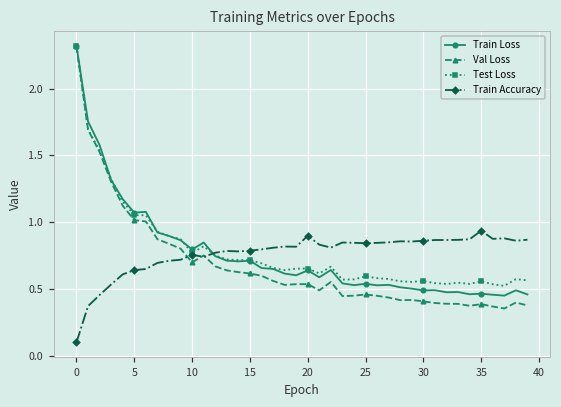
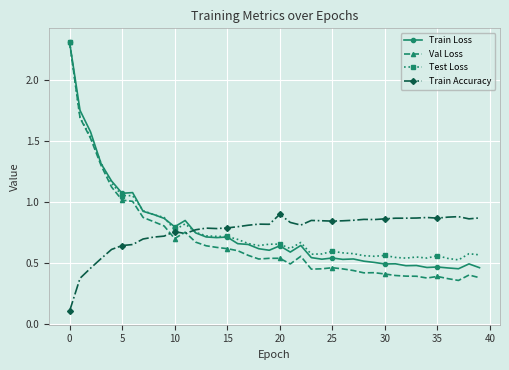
  {
    "Train Accuracy": {
      "0": 0.10,
      "5": 0.64,
      "15": 0.79,
      "20": 0.90,
      "25": 0.84,
      "30": 0.86,
-     "35": 0.94
+     "35": 0.87
    }
  }
